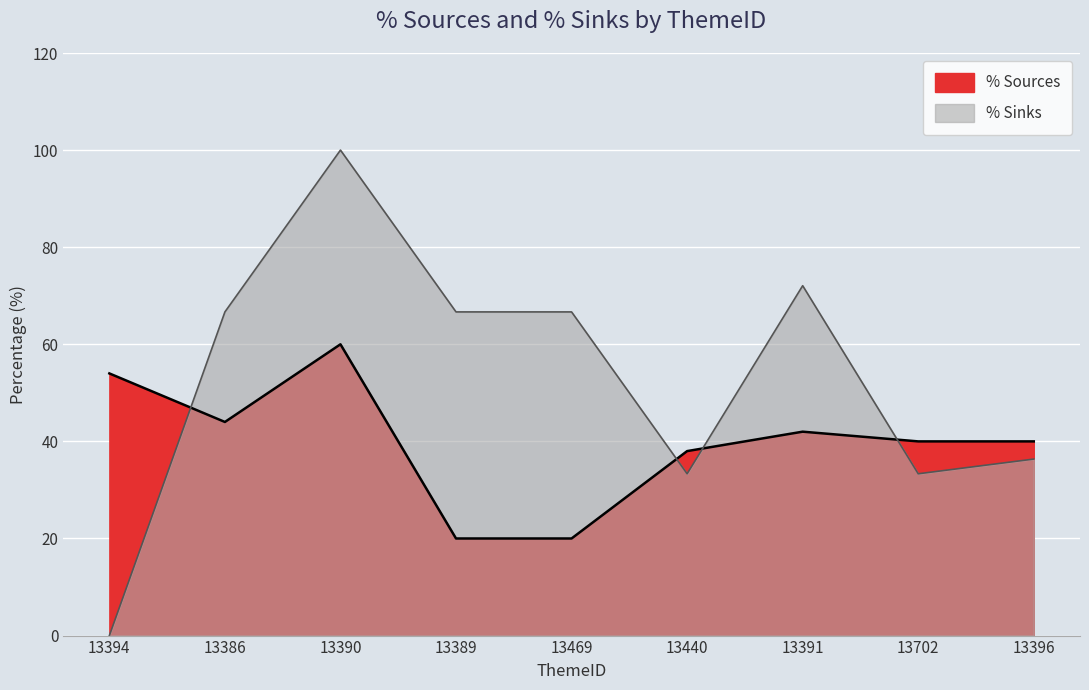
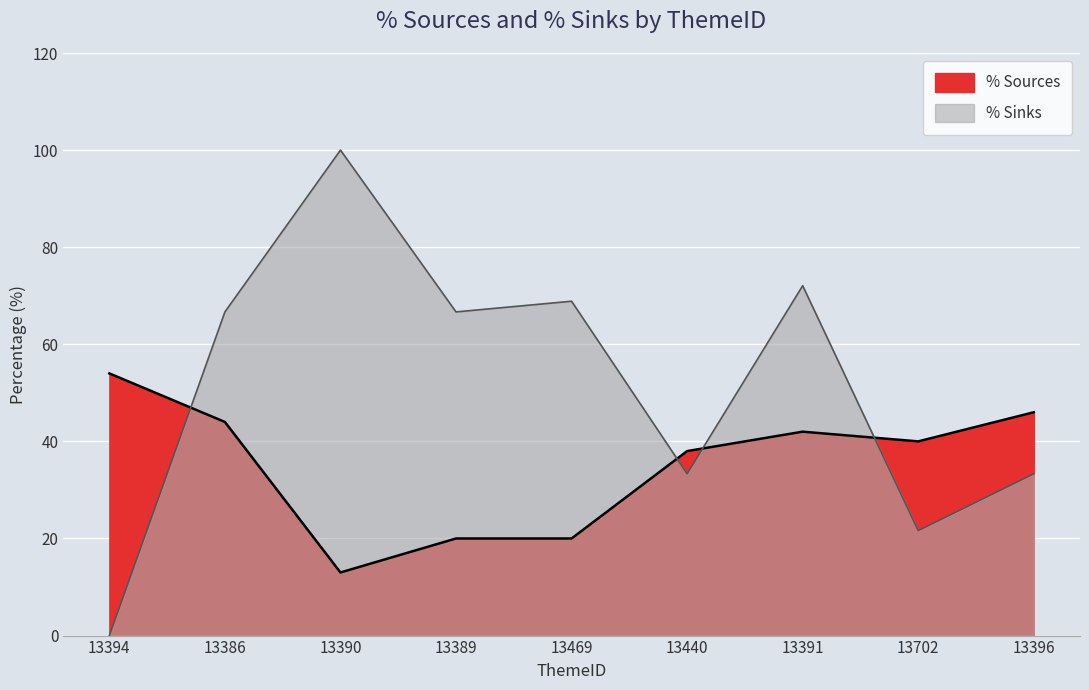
  {
    "% Sources": {
      "13394": 54,
      "13386": 44,
-     "13390": 60,
+     "13390": 13,
      "13389": 20,
      "13469": 20,
      "13440": 38,
      "13391": 42,
      "13702": 40,
-     "13396": 40
+     "13396": 46
    },
    "% Sinks": {
      "13394": 0,
      "13386": 67,
      "13390": 100,
      "13389": 67,
-     "13469": 67,
+     "13469": 69,
      "13440": 33,
      "13391": 72,
-     "13702": 33,
-     "13396": 36
+     "13702": 22,
+     "13396": 33
    }
  }
